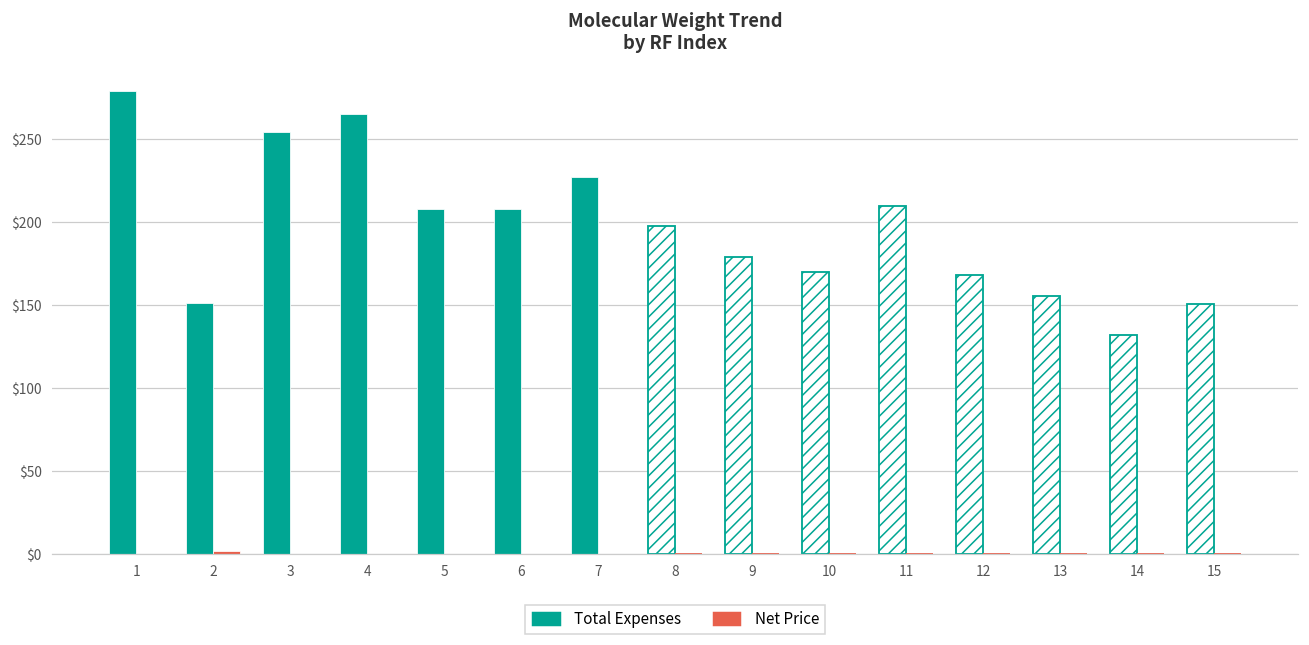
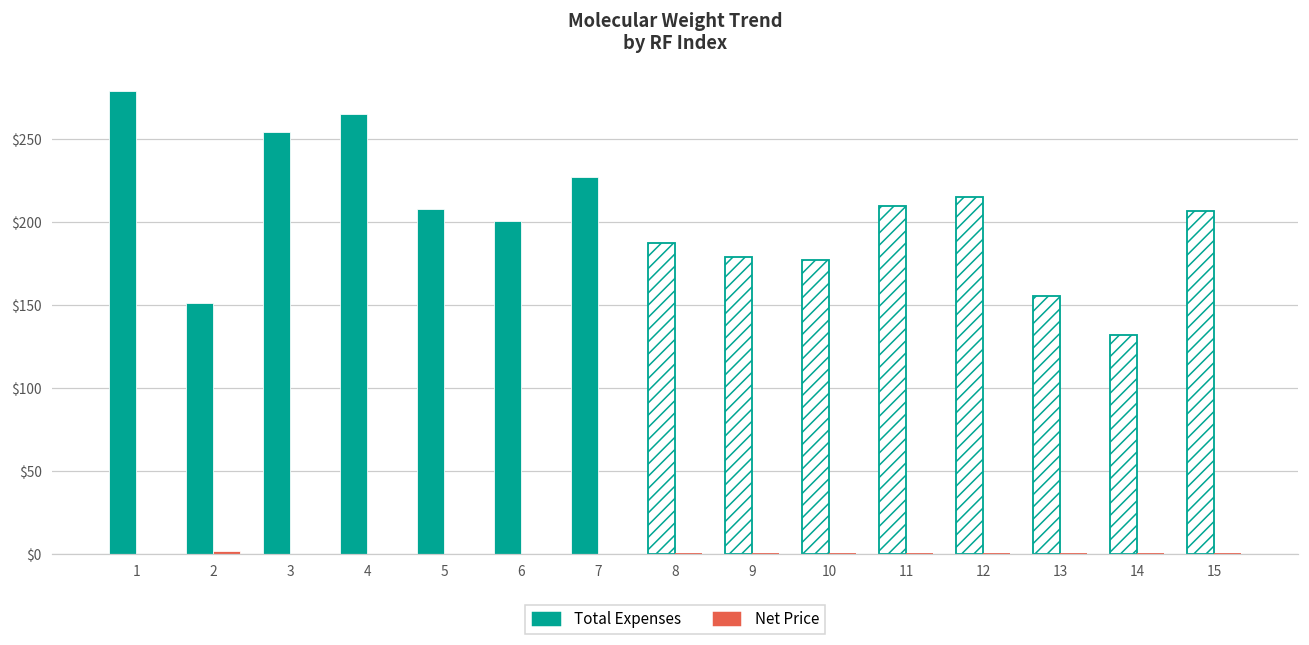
  {
    "Total Expenses": {
      "1": "$279",
      "2": "$151",
      "3": "$254",
      "4": "$265",
      "5": "$208",
-     "6": "$208",
+     "6": "$201",
      "7": "$227",
-     "8": "$197",
+     "8": "$187",
      "9": "$179",
-     "10": "$170",
+     "10": "$177",
      "11": "$210",
-     "12": "$168",
+     "12": "$215",
      "13": "$156",
      "14": "$132",
-     "15": "$151"
+     "15": "$207"
    },
    "Net Price": {
      "1": "$0",
      "2": "$2",
      "3": "$0",
      "4": "$0",
      "5": "$0",
      "6": "$0",
      "7": "$0",
      "8": "$0",
      "9": "$0",
      "10": "$0",
      "11": "$0",
      "12": "$0",
      "14": "$0",
      "15": "$0"
    }
  }
